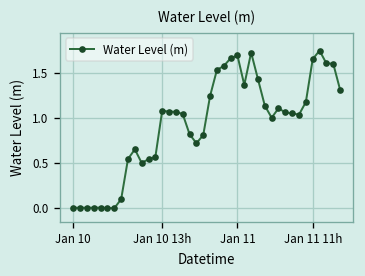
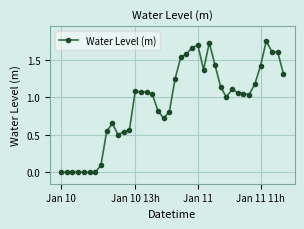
  {
    "Jan 10": 0.0,
    "Jan 10 13h": 1.1,
    "Jan 11": 1.7,
-   "Jan 11 11h": 1.7
+   "Jan 11 11h": 1.4
  }
